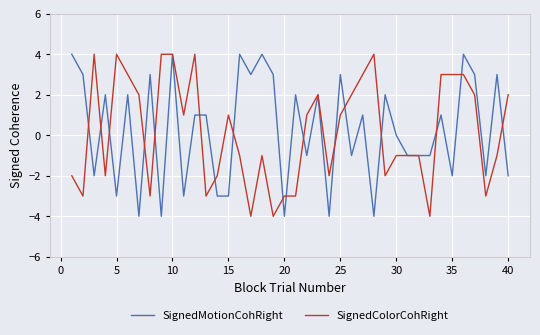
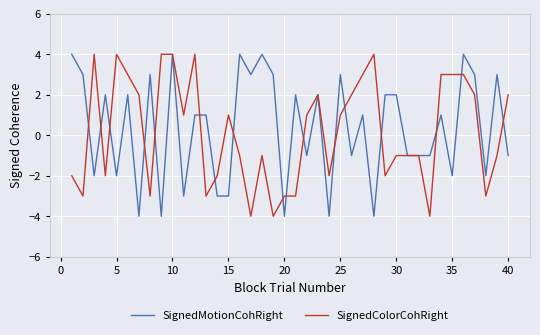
  {
    "SignedMotionCohRight": {
-     "5": -3,
+     "5": -2,
      "15": -3,
      "20": -4,
      "25": 3,
-     "30": 0,
+     "30": 2,
      "35": -2,
-     "40": -2
+     "40": -1
    },
    "SignedColorCohRight": {
      "5": 4,
      "15": 1,
      "20": -3,
      "25": 1,
      "30": -1,
      "35": 3,
      "40": 2
    }
  }
